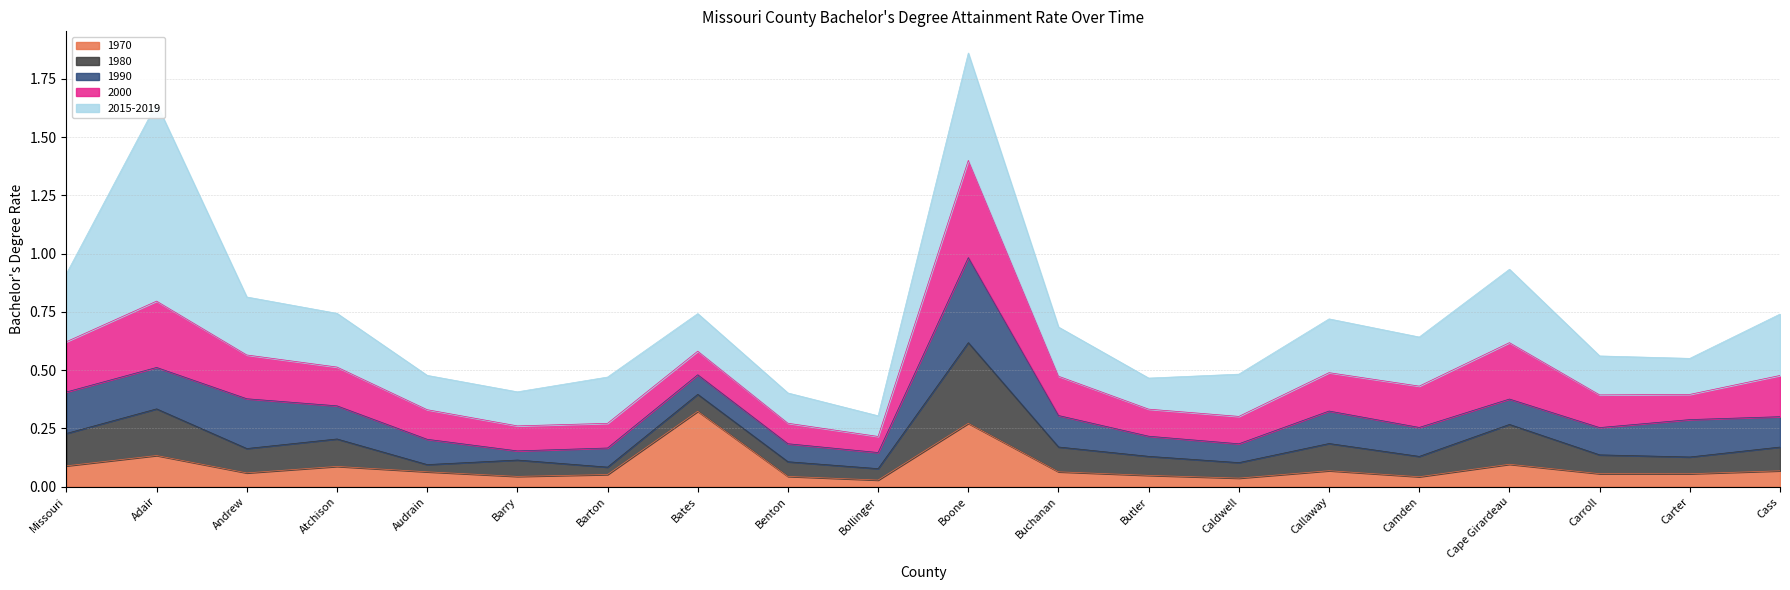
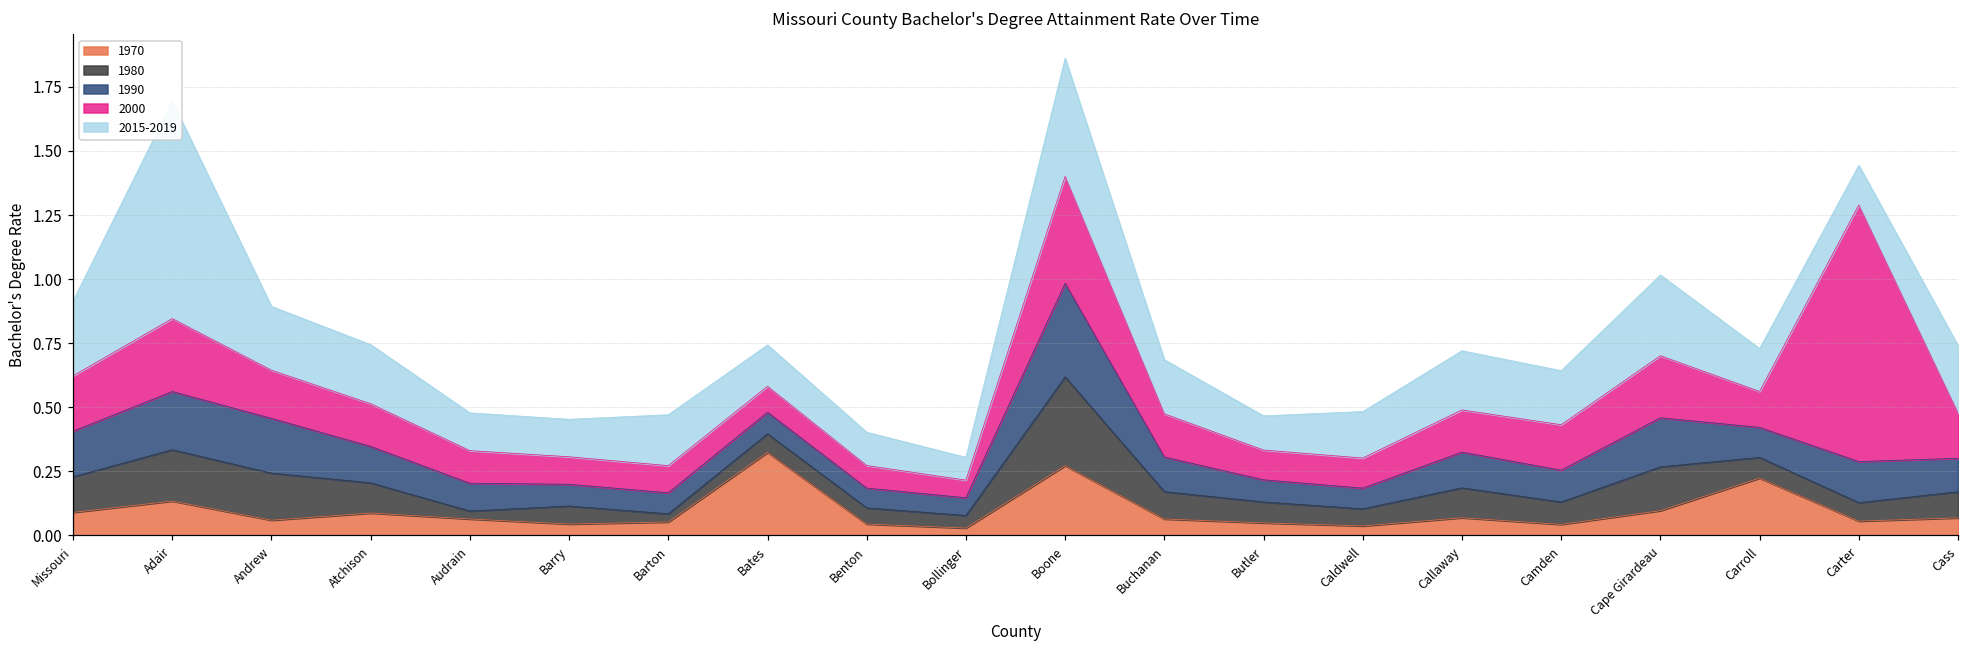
  {
    "1970": {
      "Missouri": 0.09,
      "Adair": 0.13,
      "Andrew": 0.06,
      "Atchison": 0.09,
      "Audrain": 0.06,
      "Barry": 0.04,
      "Barton": 0.05,
      "Bates": 0.32,
      "Benton": 0.04,
      "Bollinger": 0.03,
      "Boone": 0.27,
      "Buchanan": 0.06,
      "Butler": 0.05,
      "Caldwell": 0.04,
      "Callaway": 0.07,
      "Camden": 0.04,
      "Cape Girardeau": 0.10,
-     "Carroll": 0.06,
+     "Carroll": 0.22,
      "Carter": 0.06,
      "Cass": 0.07
    },
    "1980": {
      "Missouri": 0.14,
      "Adair": 0.20,
-     "Andrew": 0.10,
+     "Andrew": 0.18,
      "Atchison": 0.12,
      "Audrain": 0.03,
      "Barry": 0.07,
      "Barton": 0.03,
      "Bates": 0.07,
      "Benton": 0.06,
      "Bollinger": 0.05,
      "Boone": 0.35,
      "Buchanan": 0.11,
      "Butler": 0.08,
      "Caldwell": 0.07,
      "Callaway": 0.12,
      "Camden": 0.09,
      "Cape Girardeau": 0.17,
      "Carroll": 0.08,
      "Carter": 0.07,
      "Cass": 0.10
    },
    "1990": {
      "Missouri": 0.18,
-     "Adair": 0.18,
+     "Adair": 0.23,
      "Andrew": 0.21,
      "Atchison": 0.14,
      "Audrain": 0.11,
-     "Barry": 0.04,
+     "Barry": 0.08,
      "Barton": 0.08,
      "Bates": 0.08,
      "Benton": 0.08,
      "Bollinger": 0.07,
      "Boone": 0.37,
      "Buchanan": 0.14,
      "Butler": 0.09,
      "Caldwell": 0.08,
      "Callaway": 0.14,
      "Camden": 0.12,
-     "Cape Girardeau": 0.11,
+     "Cape Girardeau": 0.19,
      "Carroll": 0.12,
      "Carter": 0.16,
      "Cass": 0.13
    },
    "2000": {
      "Missouri": 0.22,
      "Adair": 0.28,
      "Andrew": 0.19,
      "Atchison": 0.17,
      "Audrain": 0.13,
      "Barry": 0.11,
      "Barton": 0.11,
      "Bates": 0.10,
      "Benton": 0.09,
      "Bollinger": 0.07,
      "Boone": 0.42,
      "Buchanan": 0.17,
      "Butler": 0.12,
      "Caldwell": 0.12,
      "Callaway": 0.16,
      "Camden": 0.18,
      "Cape Girardeau": 0.24,
      "Carroll": 0.14,
-     "Carter": 0.11,
+     "Carter": 1.00,
      "Cass": 0.18
    },
    "2015-2019": {
      "Missouri": 0.29,
      "Andrew": 0.25,
      "Atchison": 0.23,
      "Audrain": 0.15,
      "Barry": 0.15,
      "Barton": 0.20,
      "Bates": 0.16,
      "Benton": 0.13,
      "Bollinger": 0.09,
      "Boone": 0.46,
      "Buchanan": 0.21,
      "Butler": 0.13,
      "Caldwell": 0.18,
      "Callaway": 0.23,
      "Camden": 0.21,
      "Cape Girardeau": 0.32,
      "Carroll": 0.17,
      "Carter": 0.15,
      "Cass": 0.26
    }
  }
